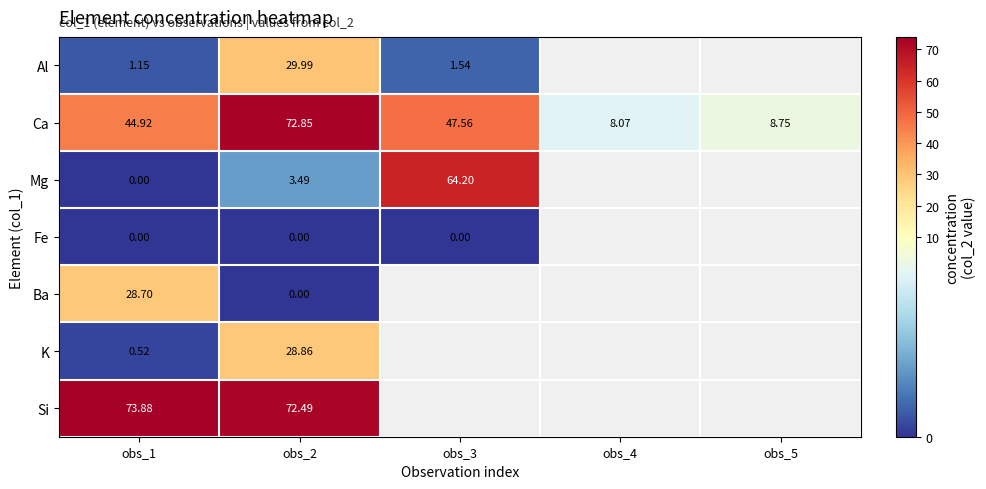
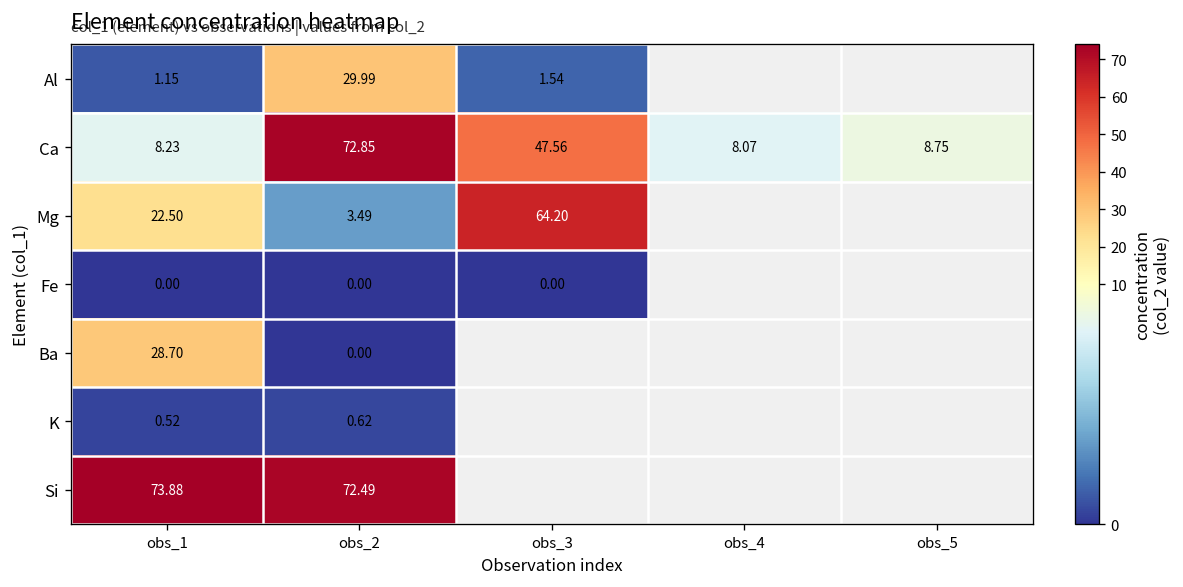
  {
    "Al": {
      "obs_1": 1.15,
      "obs_2": 29.99,
      "obs_3": 1.54
    },
    "Ca": {
-     "obs_1": 44.92,
+     "obs_1": 8.23,
      "obs_2": 72.85,
      "obs_3": 47.56,
      "obs_4": 8.07,
      "obs_5": 8.75
    },
    "Mg": {
-     "obs_1": 0.00,
+     "obs_1": 22.50,
      "obs_2": 3.49,
      "obs_3": 64.20
    },
    "Fe": {
      "obs_1": 0.00,
      "obs_2": 0.00,
      "obs_3": 0.00
    },
    "Ba": {
      "obs_1": 28.70,
      "obs_2": 0.00
    },
    "K": {
      "obs_1": 0.52,
-     "obs_2": 28.86
+     "obs_2": 0.62
    },
    "Si": {
      "obs_1": 73.88,
      "obs_2": 72.49
    }
  }
